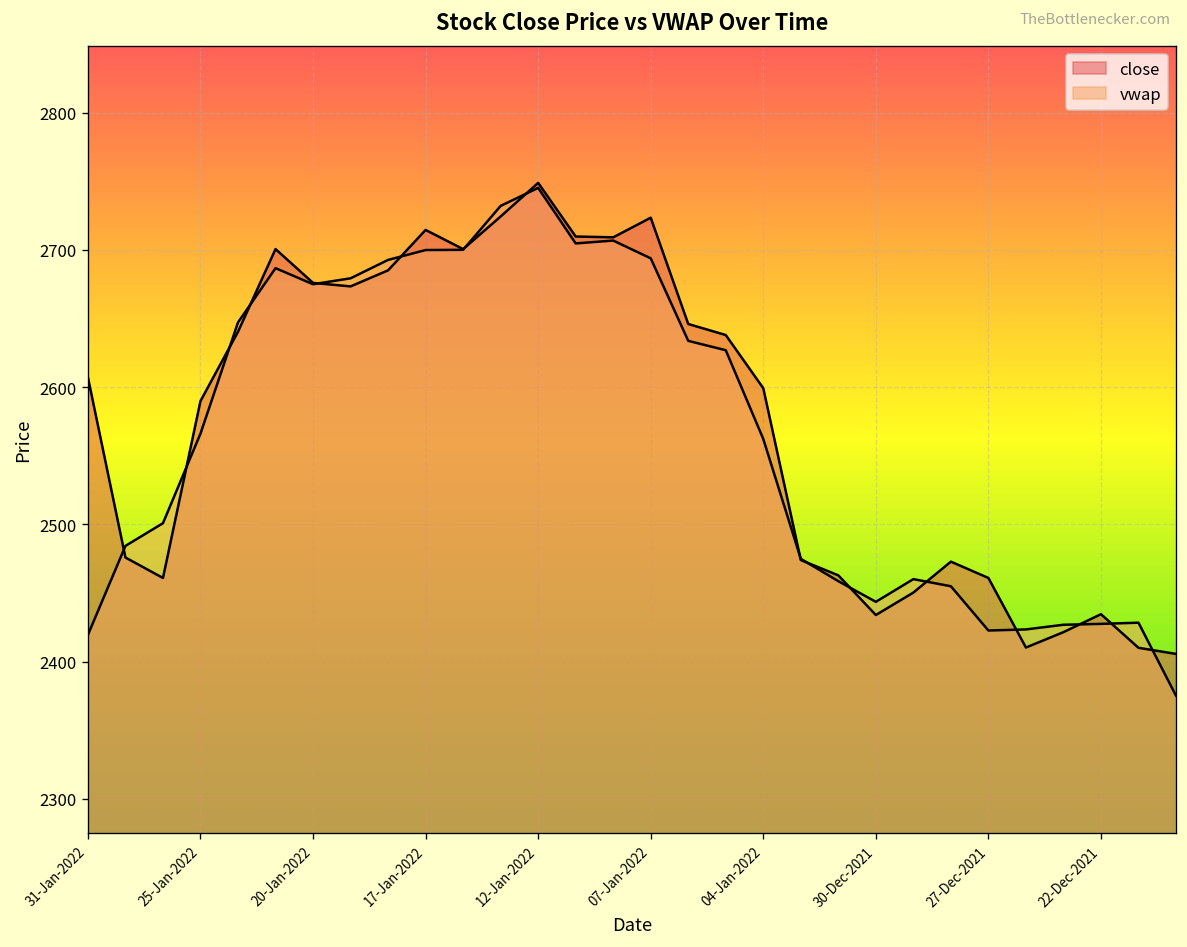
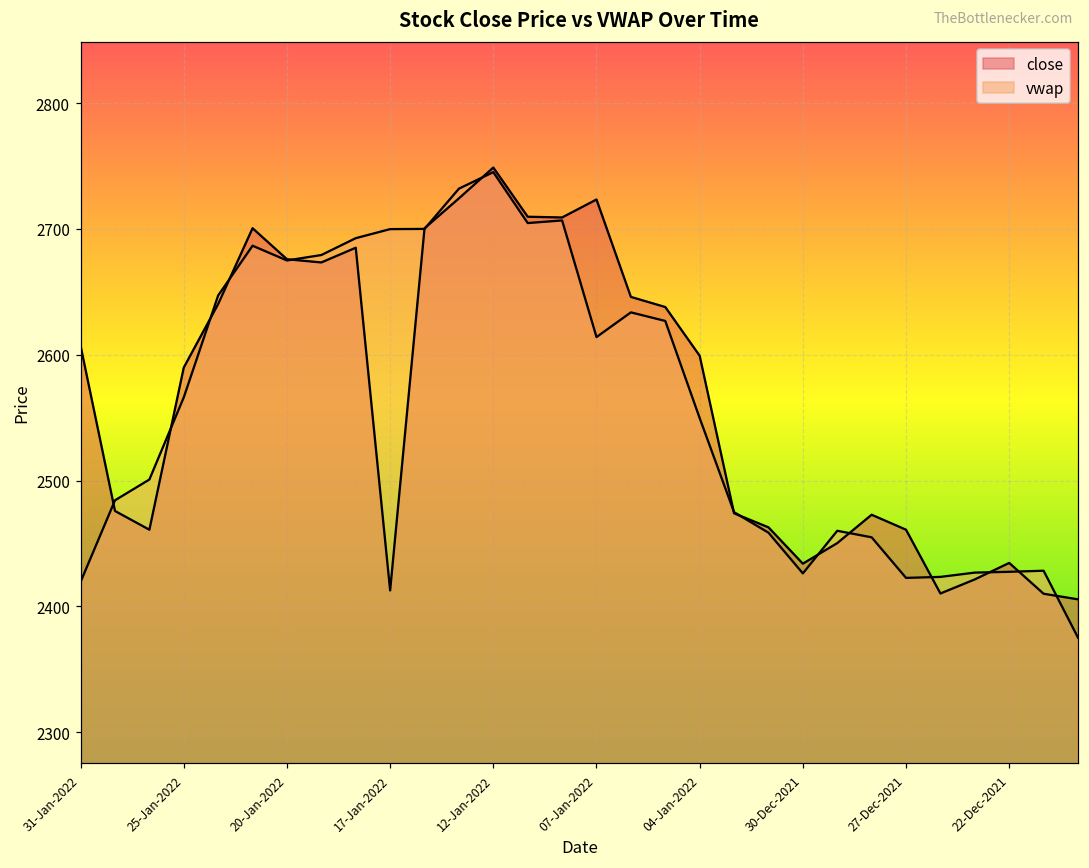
  {
    "close": {
      "31-Jan-2022": 2607,
      "25-Jan-2022": 2590,
-     "17-Jan-2022": 2715,
+     "17-Jan-2022": 2413,
      "12-Jan-2022": 2749,
      "07-Jan-2022": 2723,
      "04-Jan-2022": 2599,
      "30-Dec-2021": 2434,
      "27-Dec-2021": 2461,
      "22-Dec-2021": 2435
    },
    "vwap": {
      "31-Jan-2022": 2419,
      "25-Jan-2022": 2566,
      "17-Jan-2022": 2700,
      "12-Jan-2022": 2745,
-     "07-Jan-2022": 2694,
-     "04-Jan-2022": 2562,
-     "30-Dec-2021": 2444,
+     "07-Jan-2022": 2614,
+     "04-Jan-2022": 2550,
+     "30-Dec-2021": 2426,
      "27-Dec-2021": 2423,
      "22-Dec-2021": 2427
    }
  }
